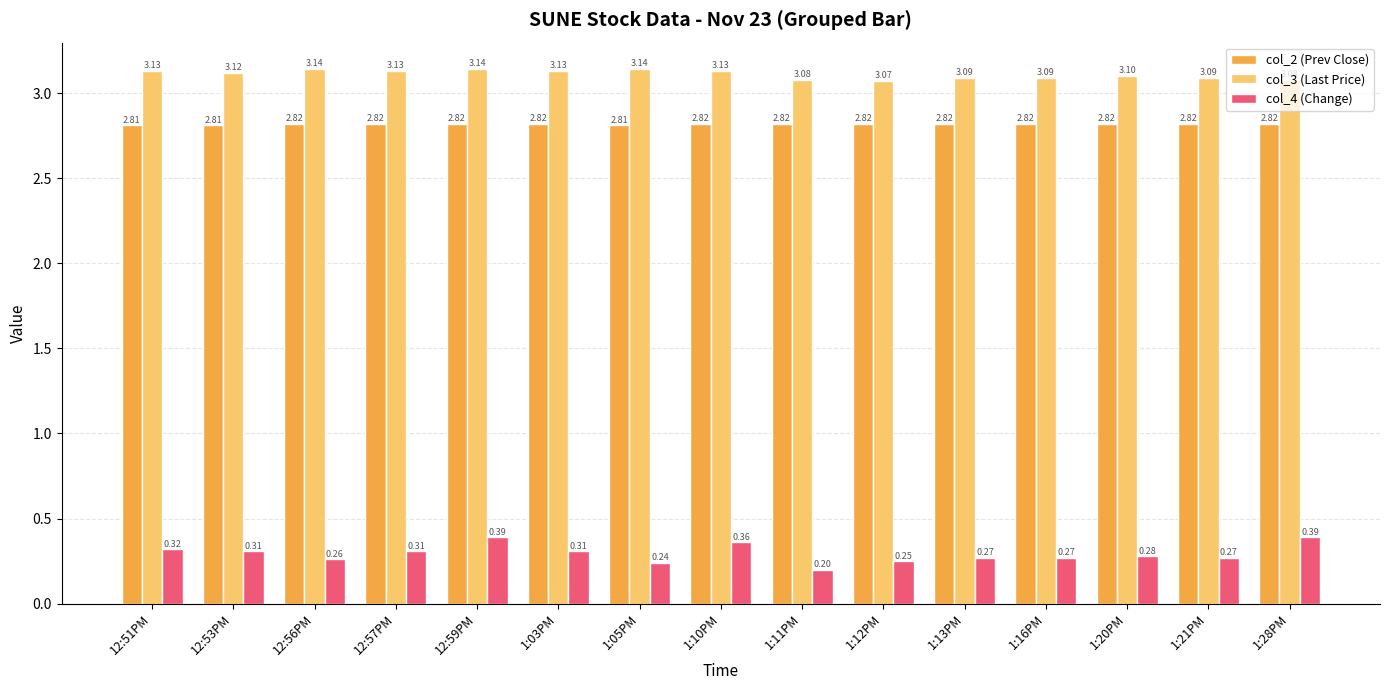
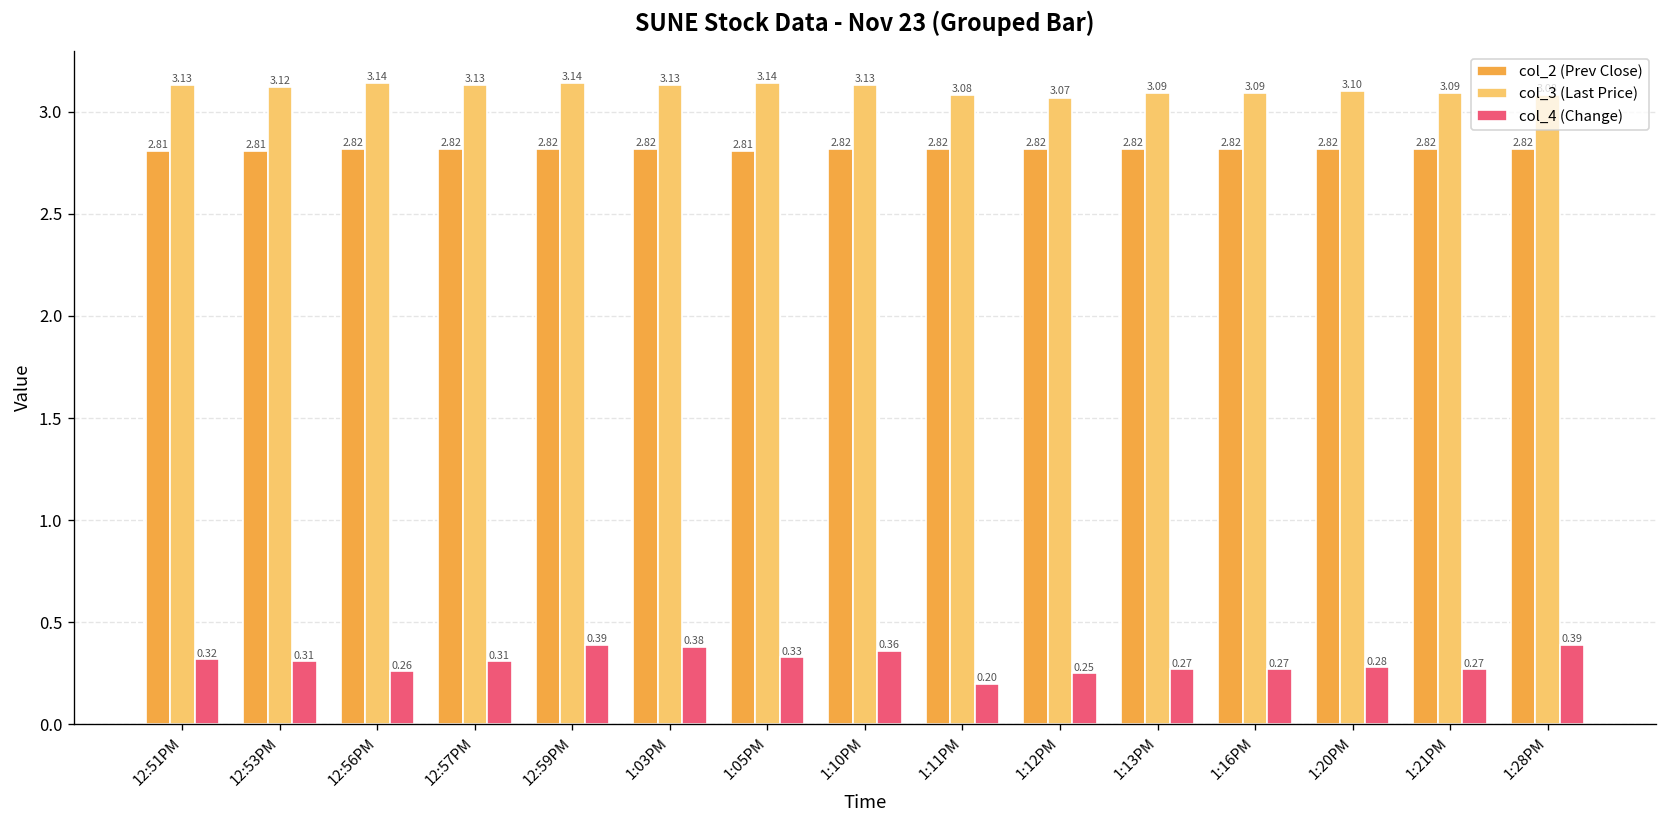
  {
    "col_4 (Change)": {
      "12:51PM": 0.32,
      "12:53PM": 0.31,
      "12:56PM": 0.26,
      "12:57PM": 0.31,
      "12:59PM": 0.39,
-     "1:03PM": 0.31,
-     "1:05PM": 0.24,
+     "1:03PM": 0.38,
+     "1:05PM": 0.33,
      "1:10PM": 0.36,
      "1:11PM": 0.20,
      "1:12PM": 0.25,
      "1:13PM": 0.27,
      "1:16PM": 0.27,
      "1:20PM": 0.28,
      "1:21PM": 0.27,
      "1:28PM": 0.39
    }
  }
